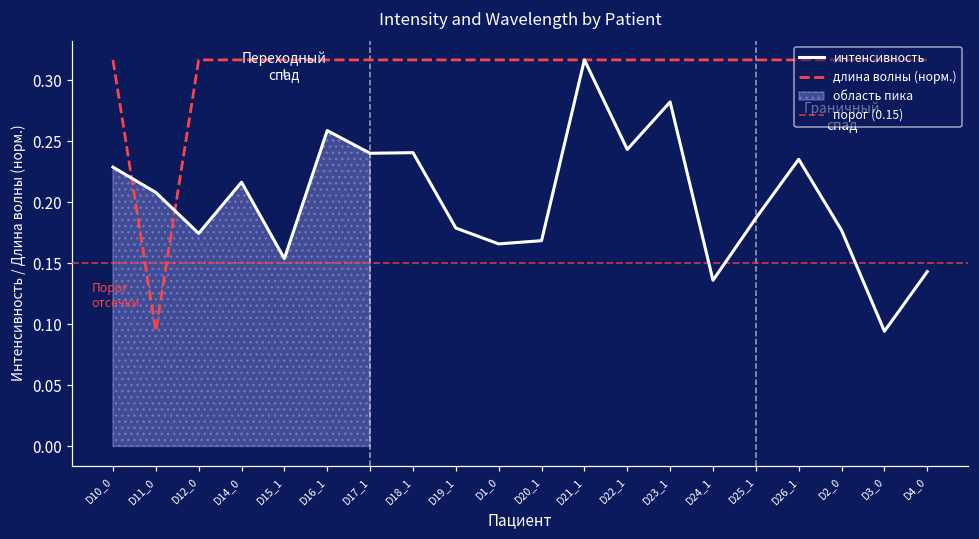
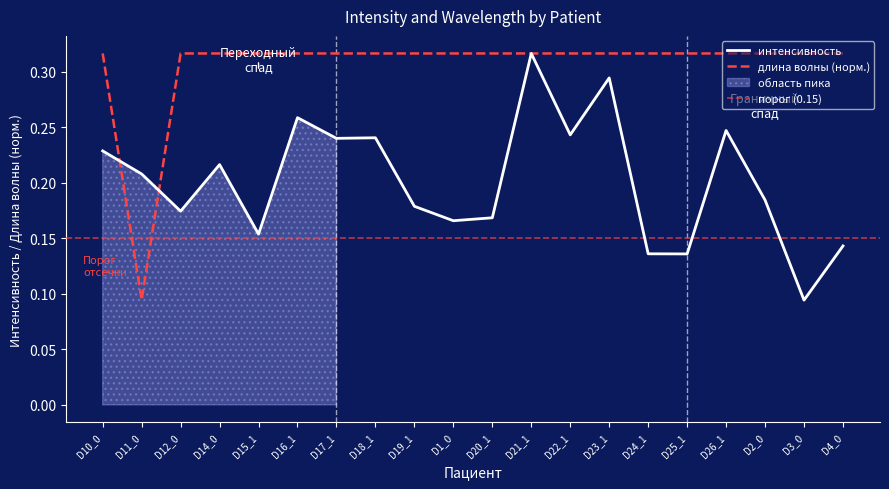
  {
    "интенсивность": {
      "D18_1": 0.241,
      "D19_1": 0.179,
      "D1_0": 0.166,
      "D20_1": 0.169,
      "D22_1": 0.243,
-     "D23_1": 0.282,
+     "D23_1": 0.295,
      "D24_1": 0.136,
-     "D25_1": 0.187,
-     "D26_1": 0.235,
-     "D2_0": 0.177,
+     "D25_1": 0.136,
+     "D26_1": 0.247,
+     "D2_0": 0.185,
      "D3_0": 0.094,
      "D4_0": 0.143
    },
    "длина волны (норм.)": {
      "D10_0": 0.317,
      "D11_0": 0.094,
      "D12_0": 0.317,
      "D14_0": 0.317,
      "D15_1": 0.317,
      "D16_1": 0.317,
      "D17_1": 0.317,
      "D18_1": 0.317,
      "D19_1": 0.317,
      "D1_0": 0.317,
      "D20_1": 0.317,
      "D22_1": 0.317,
      "D23_1": 0.317,
      "D24_1": 0.317,
      "D25_1": 0.317
    }
  }
